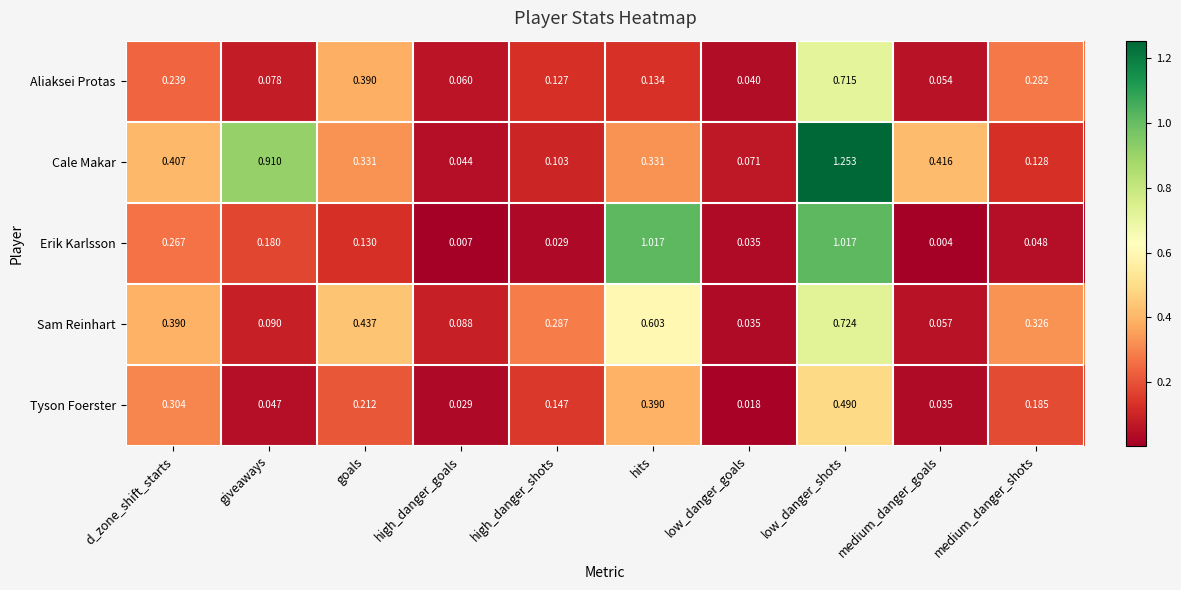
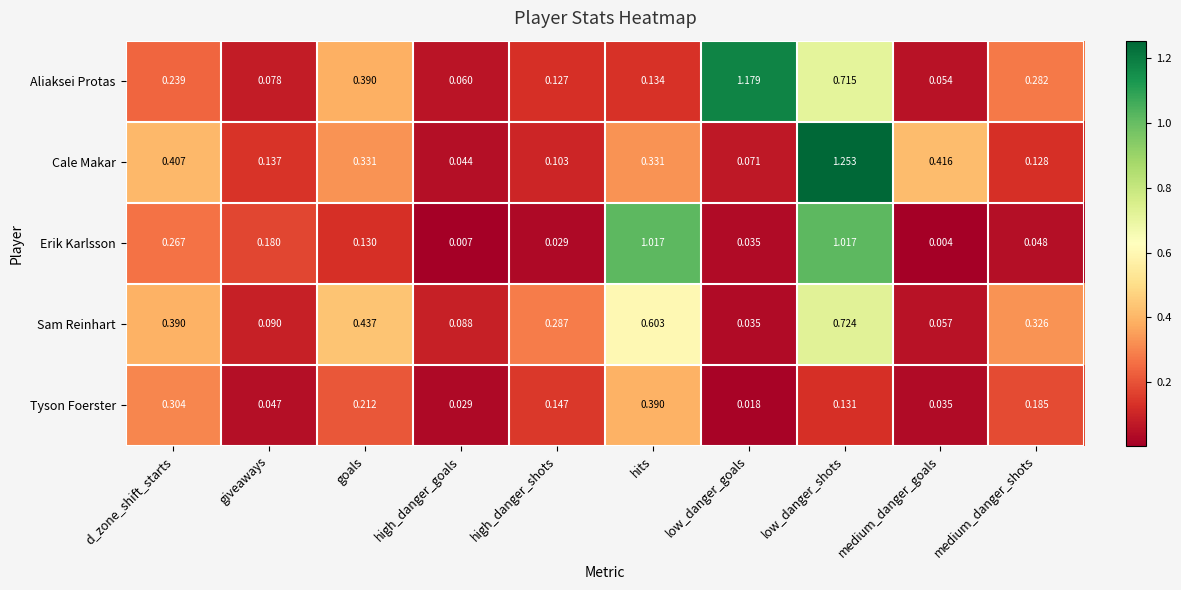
  {
    "Aliaksei Protas": {
      "d_zone_shift_starts": 0.239,
      "giveaways": 0.078,
      "goals": 0.390,
      "high_danger_goals": 0.060,
      "high_danger_shots": 0.127,
      "hits": 0.134,
-     "low_danger_goals": 0.040,
+     "low_danger_goals": 1.179,
      "low_danger_shots": 0.715,
      "medium_danger_goals": 0.054,
      "medium_danger_shots": 0.282
    },
    "Cale Makar": {
      "d_zone_shift_starts": 0.407,
-     "giveaways": 0.910,
+     "giveaways": 0.137,
      "goals": 0.331,
      "high_danger_goals": 0.044,
      "high_danger_shots": 0.103,
      "hits": 0.331,
      "low_danger_goals": 0.071,
      "low_danger_shots": 1.253,
      "medium_danger_goals": 0.416,
      "medium_danger_shots": 0.128
    },
    "Erik Karlsson": {
      "d_zone_shift_starts": 0.267,
      "giveaways": 0.180,
      "goals": 0.130,
      "high_danger_goals": 0.007,
      "high_danger_shots": 0.029,
      "hits": 1.017,
      "low_danger_goals": 0.035,
      "low_danger_shots": 1.017,
      "medium_danger_goals": 0.004,
      "medium_danger_shots": 0.048
    },
    "Sam Reinhart": {
      "d_zone_shift_starts": 0.390,
      "giveaways": 0.090,
      "goals": 0.437,
      "high_danger_goals": 0.088,
      "high_danger_shots": 0.287,
      "hits": 0.603,
      "low_danger_goals": 0.035,
      "low_danger_shots": 0.724,
      "medium_danger_goals": 0.057,
      "medium_danger_shots": 0.326
    },
    "Tyson Foerster": {
      "d_zone_shift_starts": 0.304,
      "giveaways": 0.047,
      "goals": 0.212,
      "high_danger_goals": 0.029,
      "high_danger_shots": 0.147,
      "hits": 0.390,
      "low_danger_goals": 0.018,
-     "low_danger_shots": 0.490,
+     "low_danger_shots": 0.131,
      "medium_danger_goals": 0.035,
      "medium_danger_shots": 0.185
    }
  }
